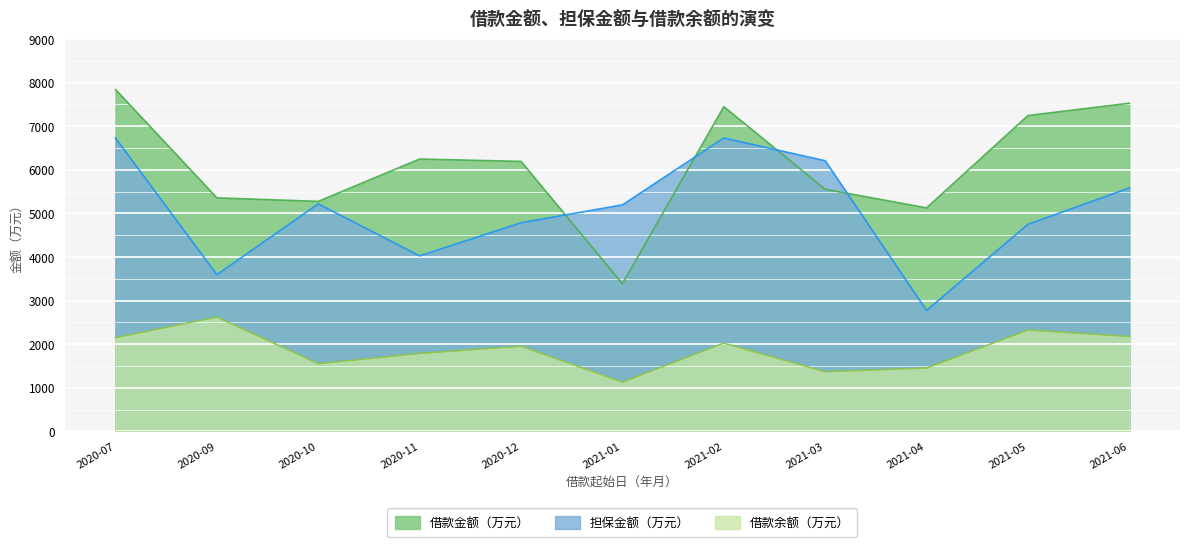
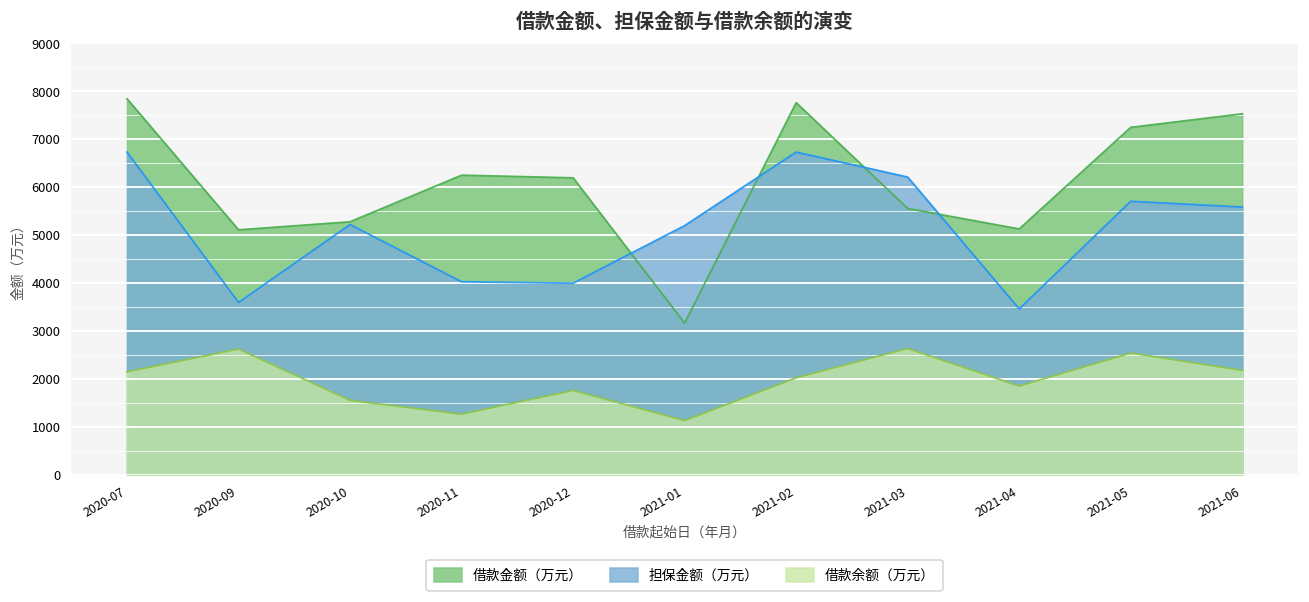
  {
    "借款金额（万元）": {
      "2020-07": 7800,
-     "2020-09": 5400,
+     "2020-09": 5100,
      "2020-11": 6200,
      "2020-12": 6200,
-     "2021-01": 3400,
-     "2021-02": 7400,
+     "2021-01": 3200,
+     "2021-02": 7800,
      "2021-03": 5600,
      "2021-04": 5100,
      "2021-05": 7200,
      "2021-06": 7500
    },
    "担保金额（万元）": {
      "2020-07": 6700,
      "2020-09": 3600,
      "2020-11": 4000,
-     "2020-12": 4800,
+     "2020-12": 4000,
      "2021-01": 5200,
      "2021-02": 6700,
      "2021-03": 6200,
-     "2021-04": 2800,
-     "2021-05": 4700,
+     "2021-04": 3500,
+     "2021-05": 5700,
      "2021-06": 5600
    },
    "借款余额（万元）": {
      "2020-07": 2100,
      "2020-09": 2600,
      "2020-10": 1600,
-     "2020-11": 1800,
-     "2020-12": 2000,
+     "2020-11": 1300,
+     "2020-12": 1800,
      "2021-01": 1100,
      "2021-02": 2000,
-     "2021-03": 1400,
-     "2021-04": 1500,
-     "2021-05": 2300,
+     "2021-03": 2600,
+     "2021-04": 1900,
+     "2021-05": 2500,
      "2021-06": 2200
    }
  }
